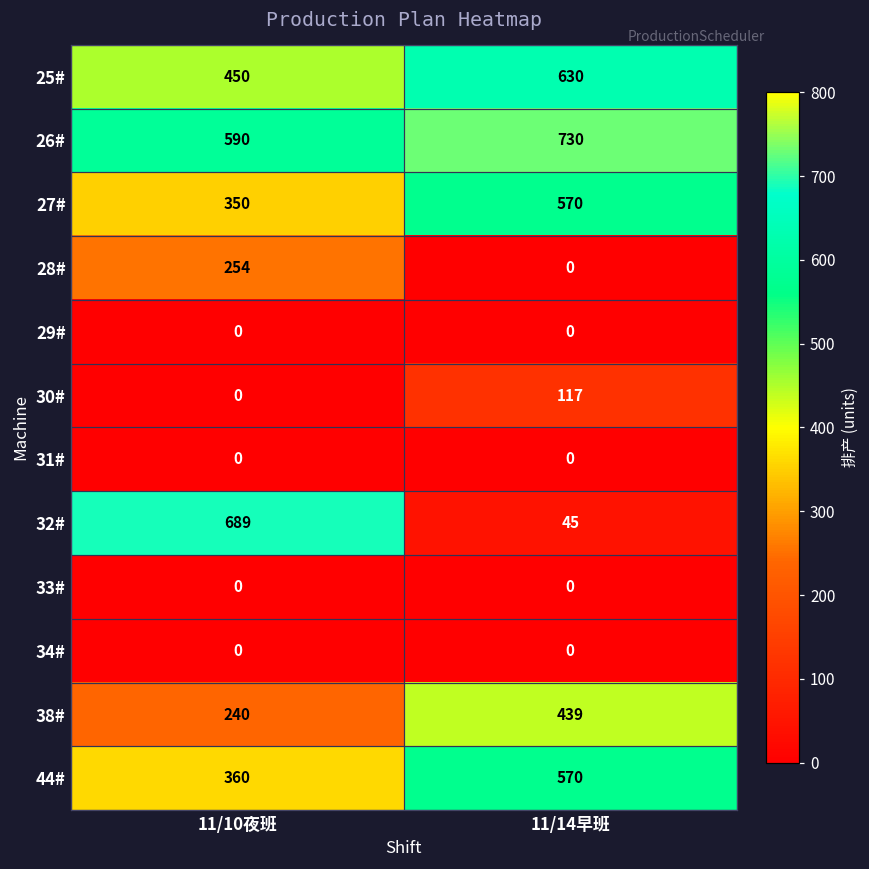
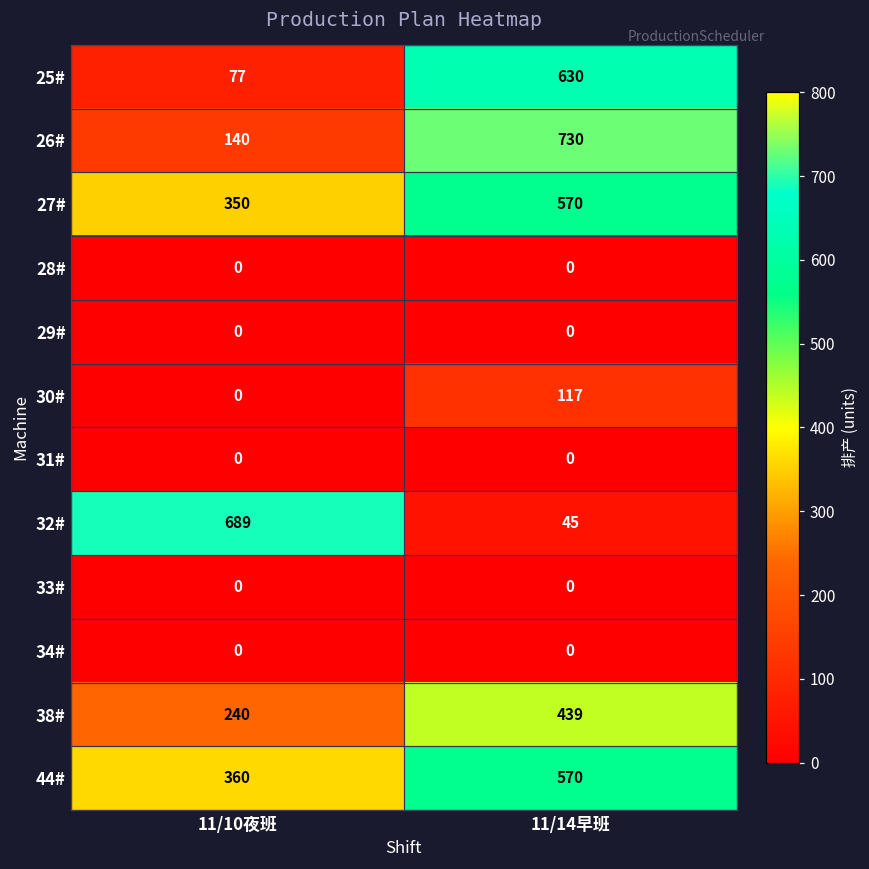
  {
    "25#": {
-     "11/10夜班": 450,
+     "11/10夜班": 77,
      "11/14早班": 630
    },
    "26#": {
-     "11/10夜班": 590,
+     "11/10夜班": 140,
      "11/14早班": 730
    },
    "27#": {
      "11/10夜班": 350,
      "11/14早班": 570
    },
    "28#": {
-     "11/10夜班": 254,
+     "11/10夜班": 0,
      "11/14早班": 0
    },
    "29#": {
      "11/10夜班": 0,
      "11/14早班": 0
    },
    "30#": {
      "11/10夜班": 0,
      "11/14早班": 117
    },
    "31#": {
      "11/10夜班": 0,
      "11/14早班": 0
    },
    "32#": {
      "11/10夜班": 689,
      "11/14早班": 45
    },
    "33#": {
      "11/10夜班": 0,
      "11/14早班": 0
    },
    "34#": {
      "11/10夜班": 0,
      "11/14早班": 0
    },
    "38#": {
      "11/10夜班": 240,
      "11/14早班": 439
    },
    "44#": {
      "11/10夜班": 360,
      "11/14早班": 570
    }
  }
